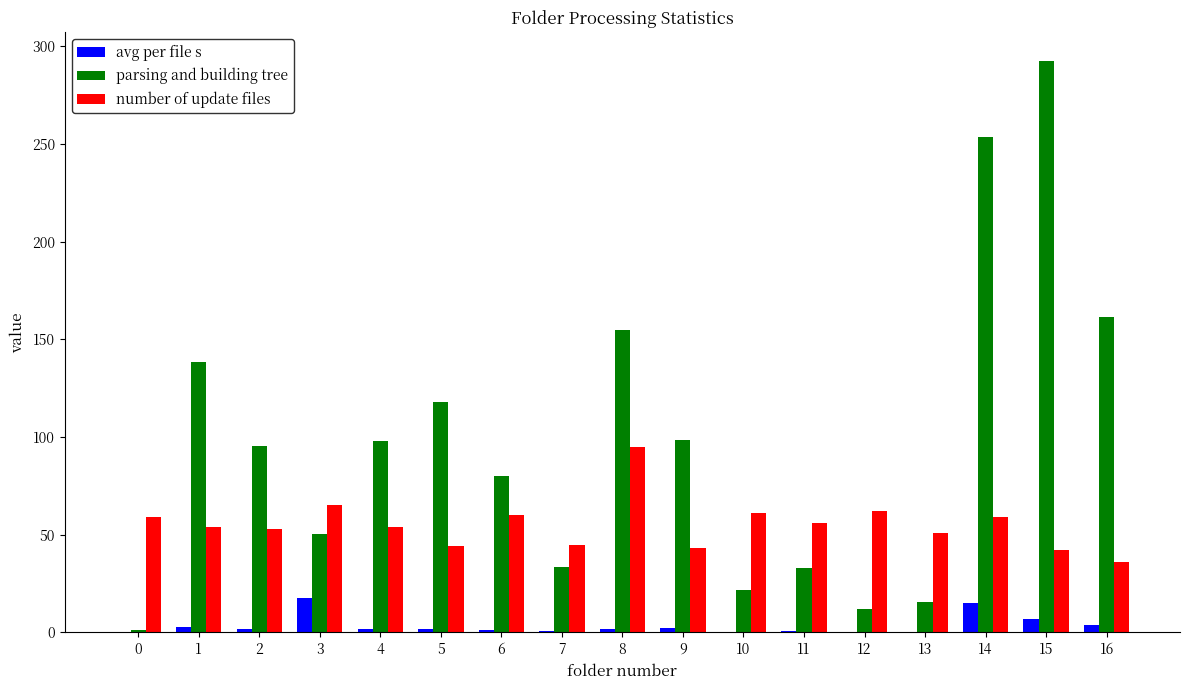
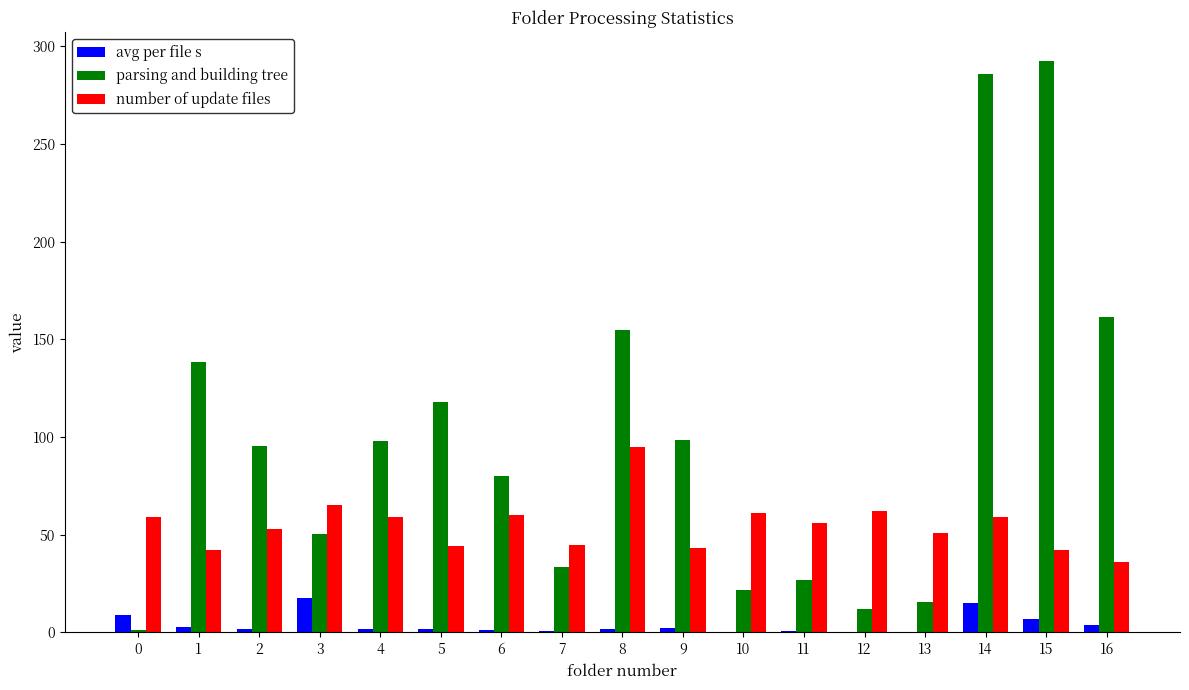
  {
    "avg per file s": {
-     "0": 0,
+     "0": 9,
      "1": 3,
      "2": 2,
      "3": 17,
      "4": 2,
      "5": 2,
      "6": 1,
      "8": 2,
      "9": 2,
      "14": 15,
      "15": 7,
      "16": 4
    },
    "parsing and building tree": {
      "1": 139,
      "2": 96,
      "3": 51,
      "4": 98,
      "5": 118,
      "6": 80,
      "7": 34,
      "8": 155,
      "9": 99,
      "10": 22,
-     "11": 33,
+     "11": 27,
      "12": 12,
      "13": 16,
-     "14": 254,
+     "14": 286,
      "15": 293,
      "16": 162
    },
    "number of update files": {
      "0": 59,
-     "1": 54,
+     "1": 42,
      "2": 53,
      "3": 65,
-     "4": 54,
+     "4": 59,
      "5": 44,
      "6": 60,
      "7": 45,
      "8": 95,
      "9": 43,
      "10": 61,
      "11": 56,
      "12": 62,
      "13": 51,
      "14": 59,
      "15": 42,
      "16": 36
    }
  }
